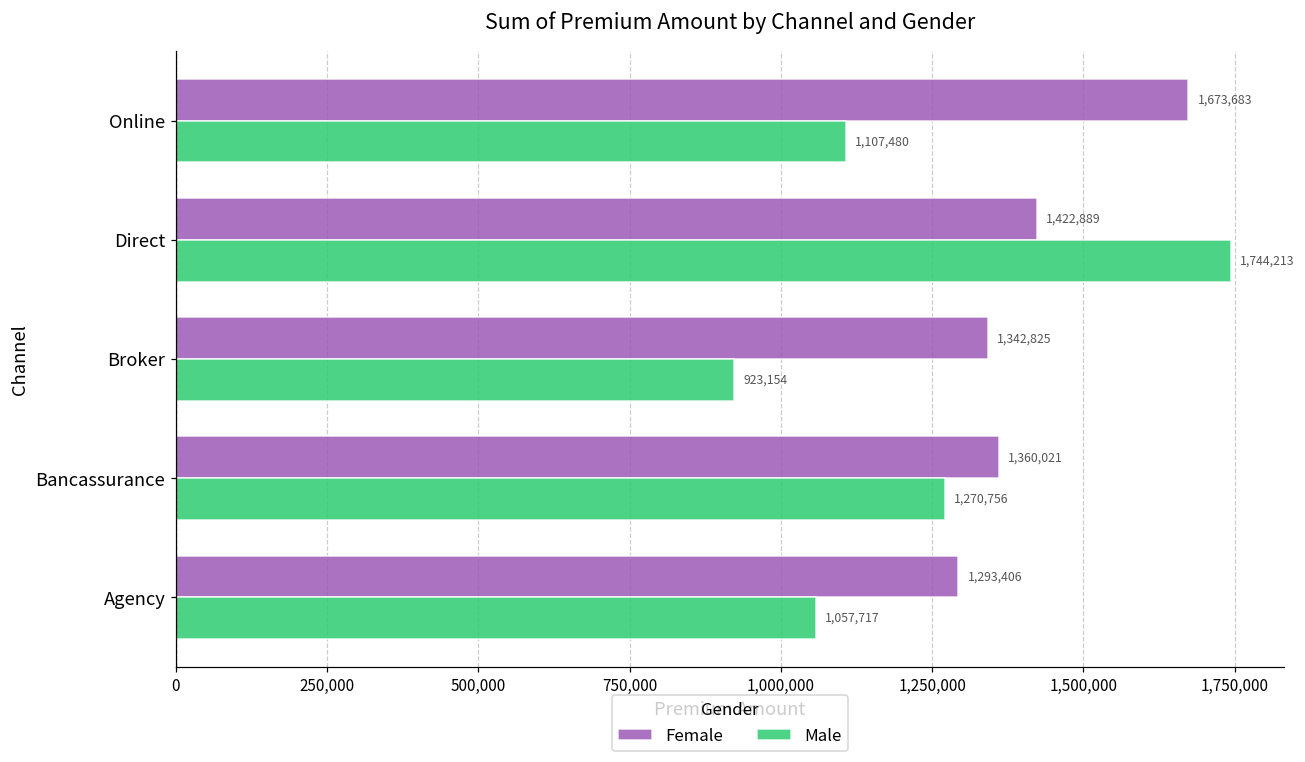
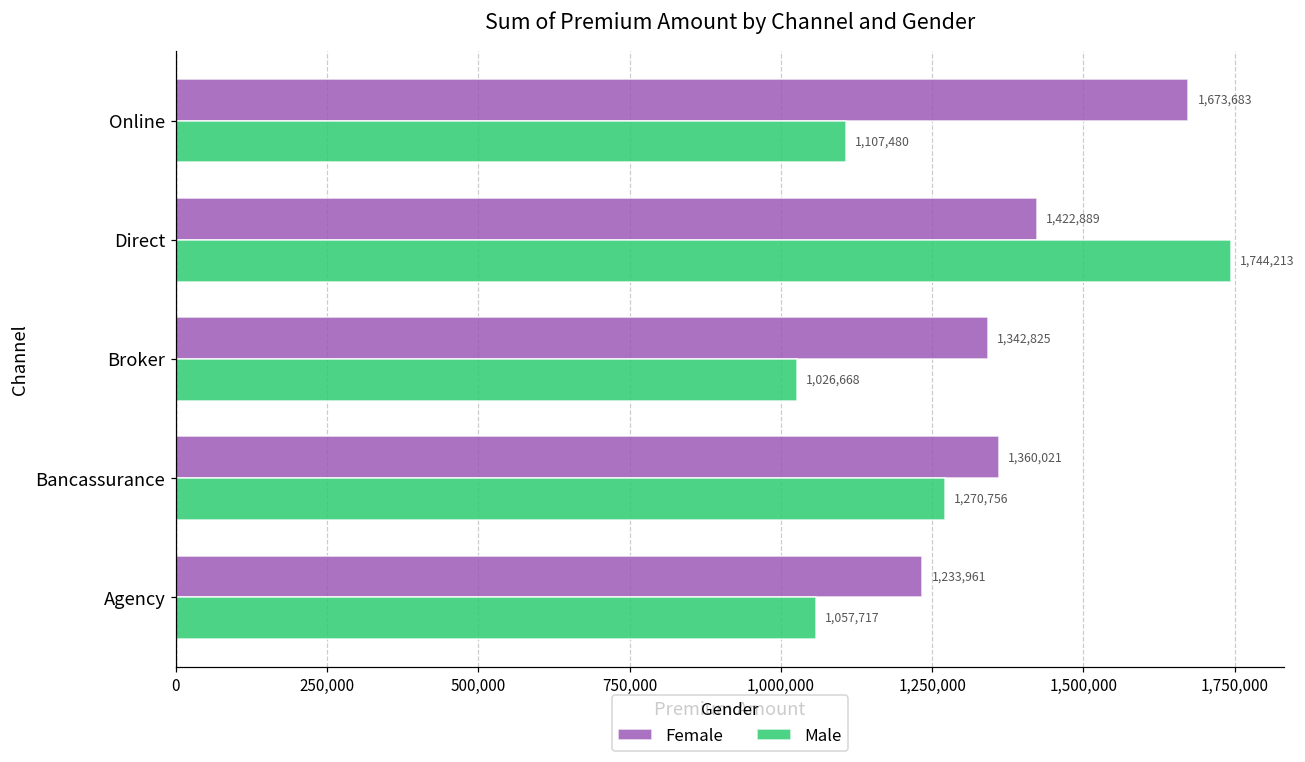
  {
    "Female": {
      "Online": "1,673,683",
      "Direct": "1,422,889",
      "Broker": "1,342,825",
      "Bancassurance": "1,360,021",
-     "Agency": "1,293,406"
+     "Agency": "1,233,961"
    },
    "Male": {
      "Online": "1,107,480",
      "Direct": "1,744,213",
-     "Broker": "923,154",
+     "Broker": "1,026,668",
      "Bancassurance": "1,270,756",
      "Agency": "1,057,717"
    }
  }
